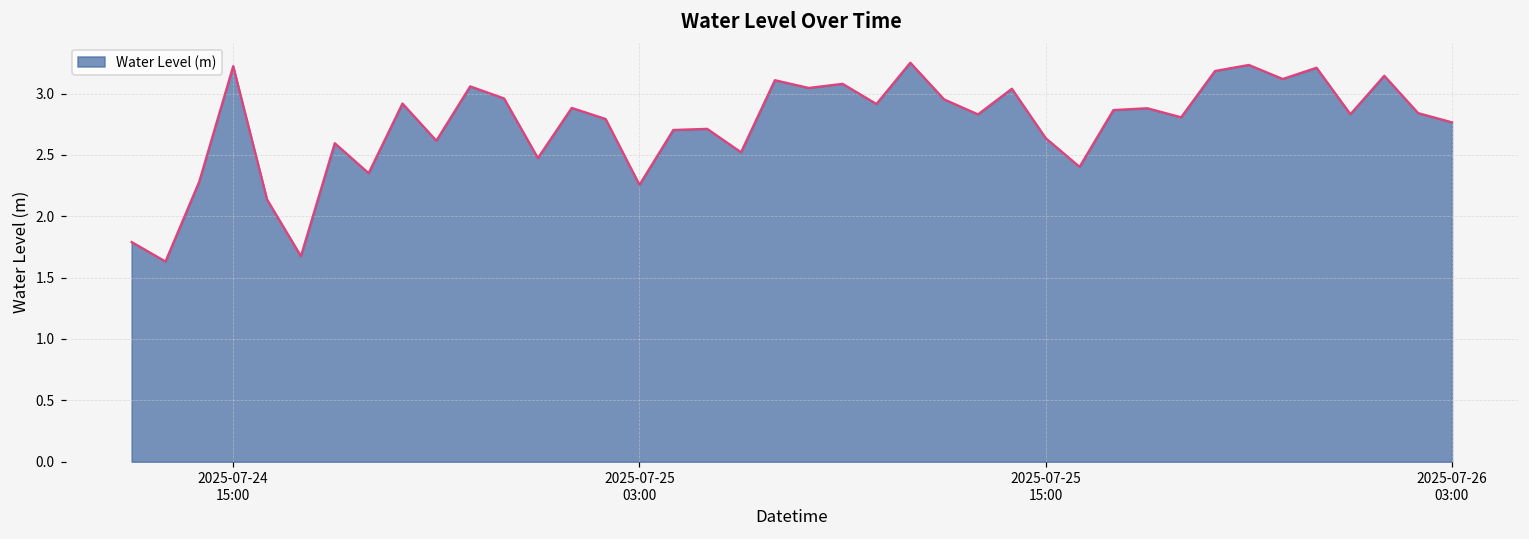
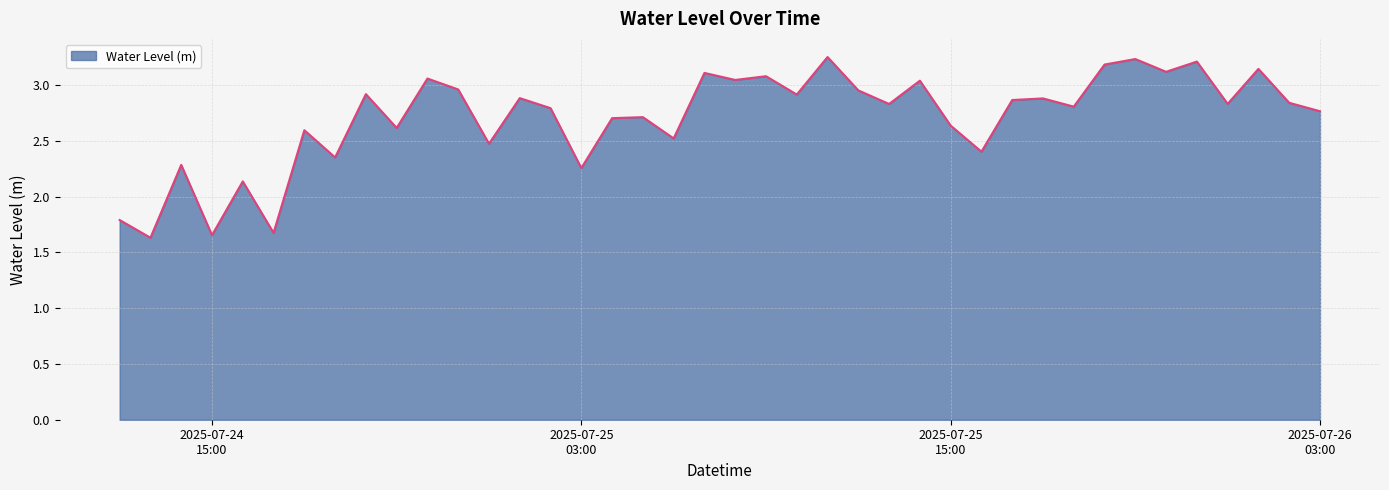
  {
-   "2025-07-24 15:00": 3.22,
+   "2025-07-24 15:00": 1.65,
    "2025-07-25 03:00": 2.26,
    "2025-07-25 15:00": 2.64,
    "2025-07-26 03:00": 2.77
  }
